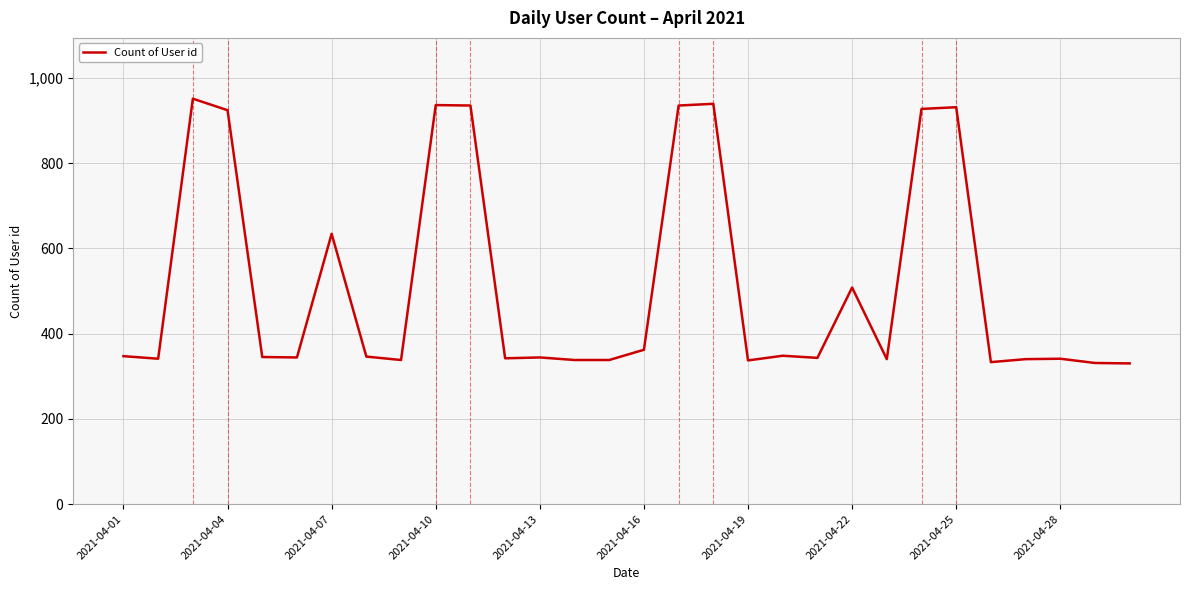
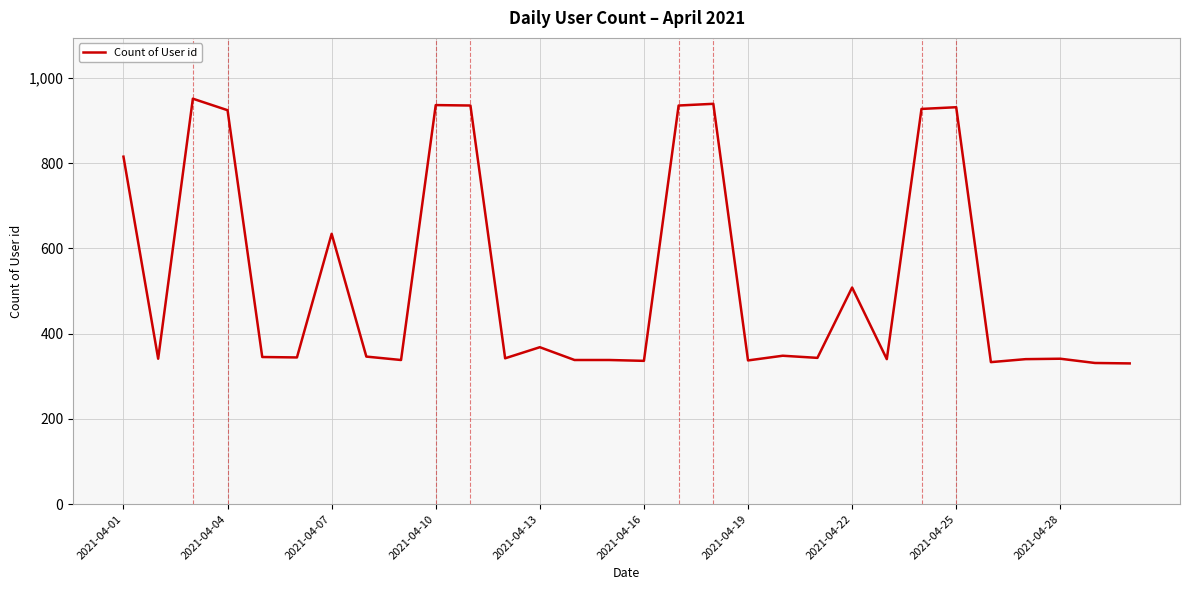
  {
-   "2021-04-01": 350,
+   "2021-04-01": 820,
    "2021-04-04": 920,
    "2021-04-07": 630,
    "2021-04-10": 940,
-   "2021-04-13": 340,
-   "2021-04-16": 360,
+   "2021-04-13": 370,
+   "2021-04-16": 340,
    "2021-04-19": 340,
    "2021-04-22": 510,
    "2021-04-25": 930,
    "2021-04-28": 340
  }
